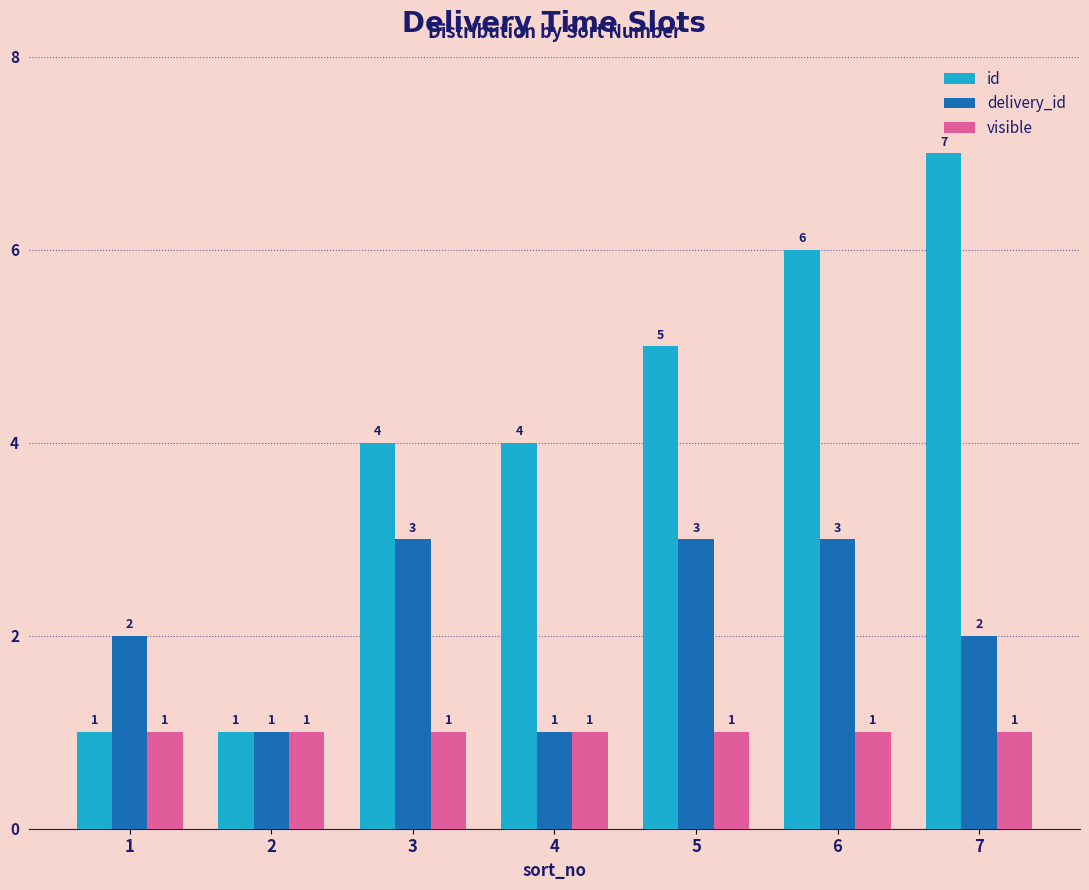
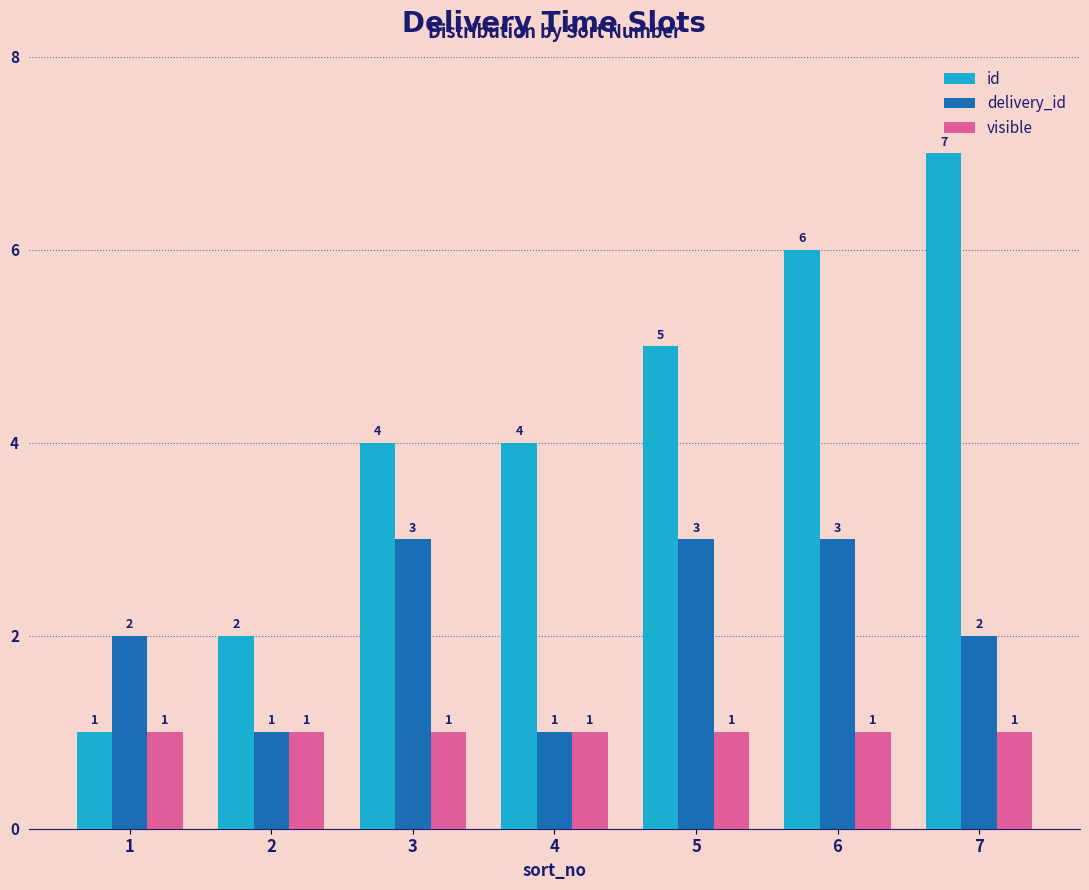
  {
    "id": {
      "1": 1,
-     "2": 1,
+     "2": 2,
      "3": 4,
      "4": 4,
      "5": 5,
      "6": 6,
      "7": 7
    },
    "delivery_id": {
      "1": 2,
      "2": 1,
      "3": 3,
      "4": 1,
      "5": 3,
      "6": 3,
      "7": 2
    },
    "visible": {
      "1": 1,
      "2": 1,
      "3": 1,
      "4": 1,
      "5": 1,
      "6": 1,
      "7": 1
    }
  }
